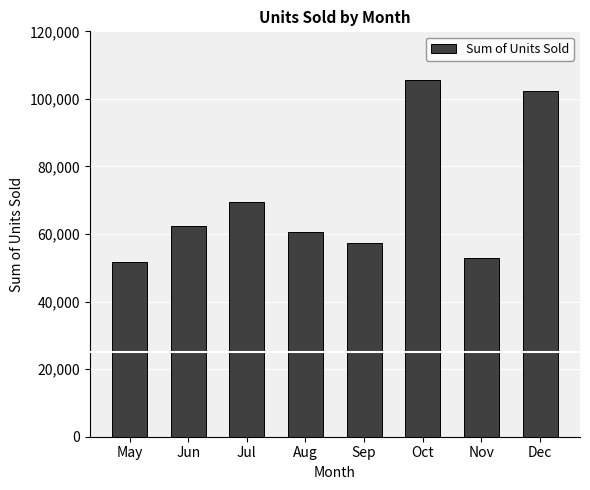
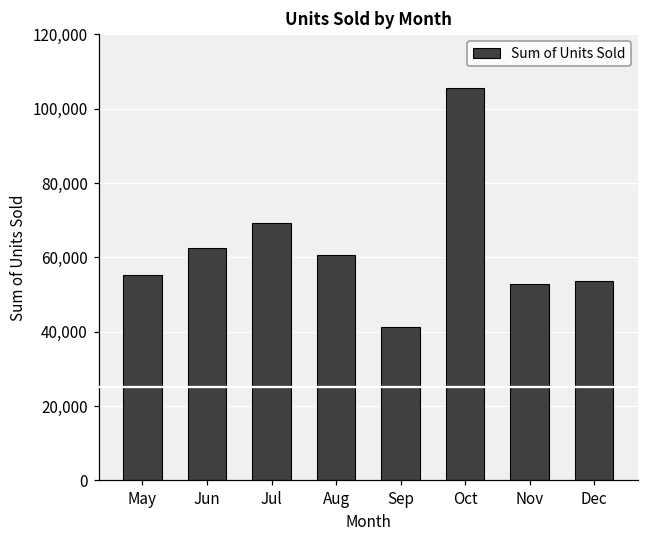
  {
-   "May": "52,000",
+   "May": "55,000",
    "Jun": "63,000",
    "Jul": "69,000",
    "Aug": "61,000",
-   "Sep": "57,000",
+   "Sep": "41,000",
    "Oct": "105,000",
    "Nov": "53,000",
-   "Dec": "102,000"
+   "Dec": "54,000"
  }
